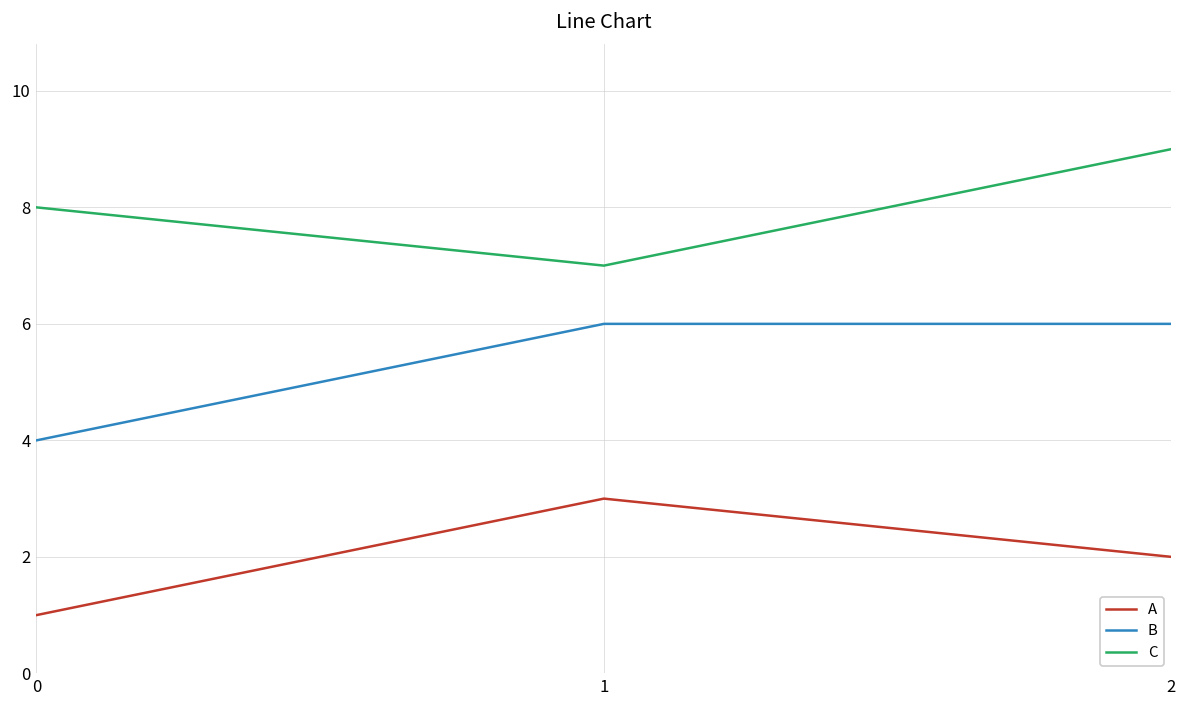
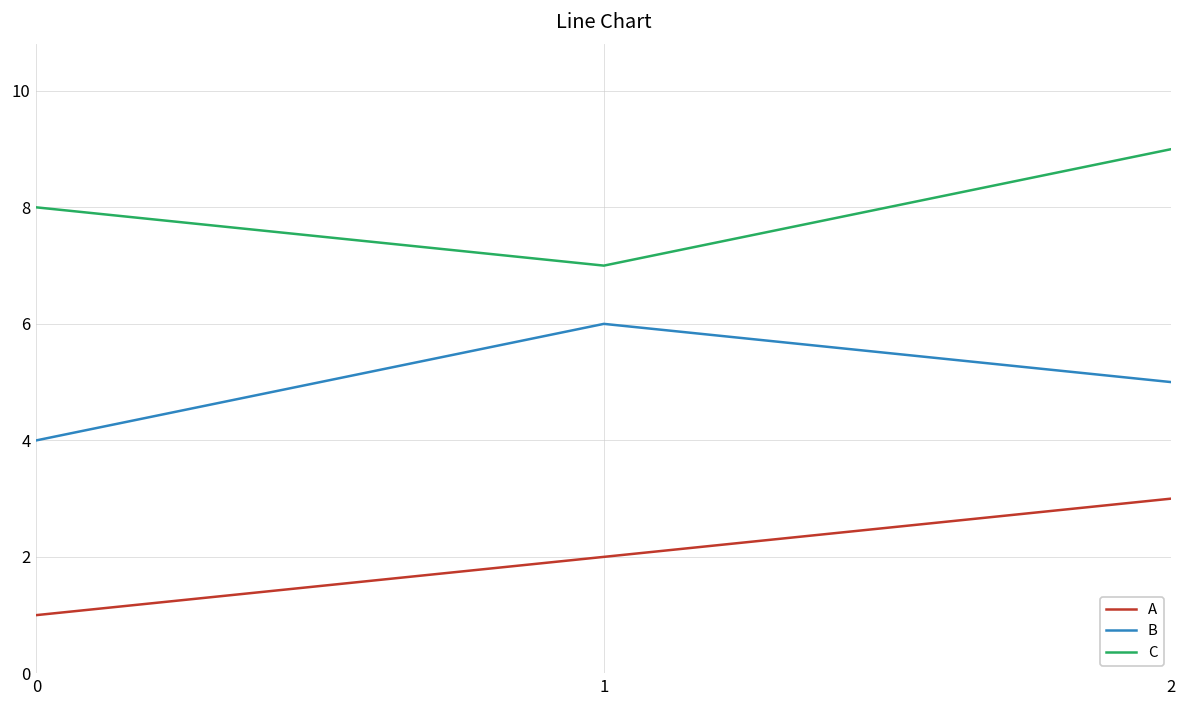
  {
    "A": {
      "0": 1,
-     "1": 3,
-     "2": 2
+     "1": 2,
+     "2": 3
    },
    "B": {
      "0": 4,
      "1": 6,
-     "2": 6
+     "2": 5
    },
    "C": {
      "0": 8,
      "1": 7,
      "2": 9
    }
  }
